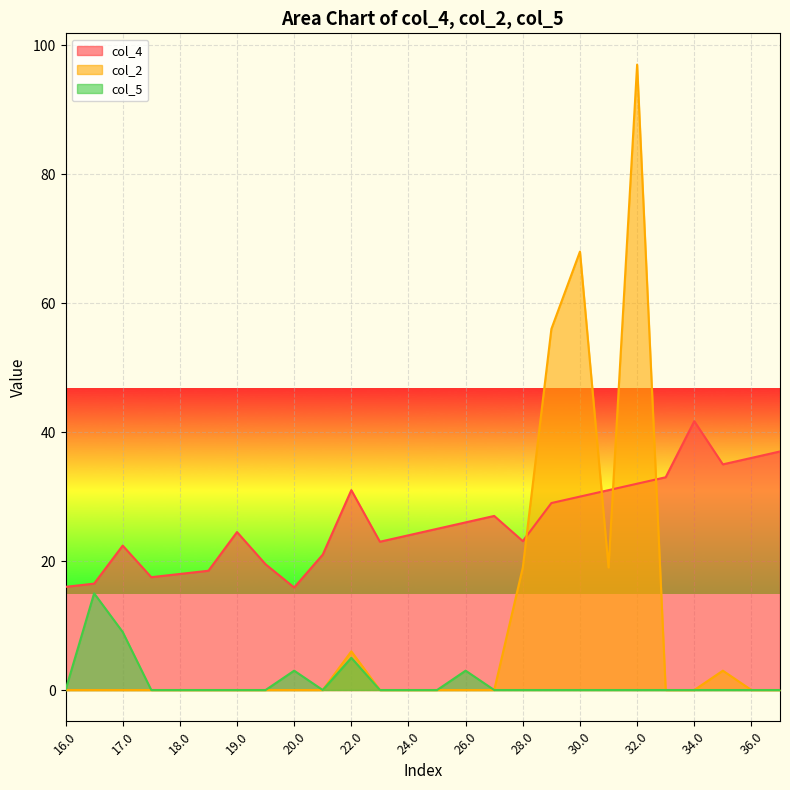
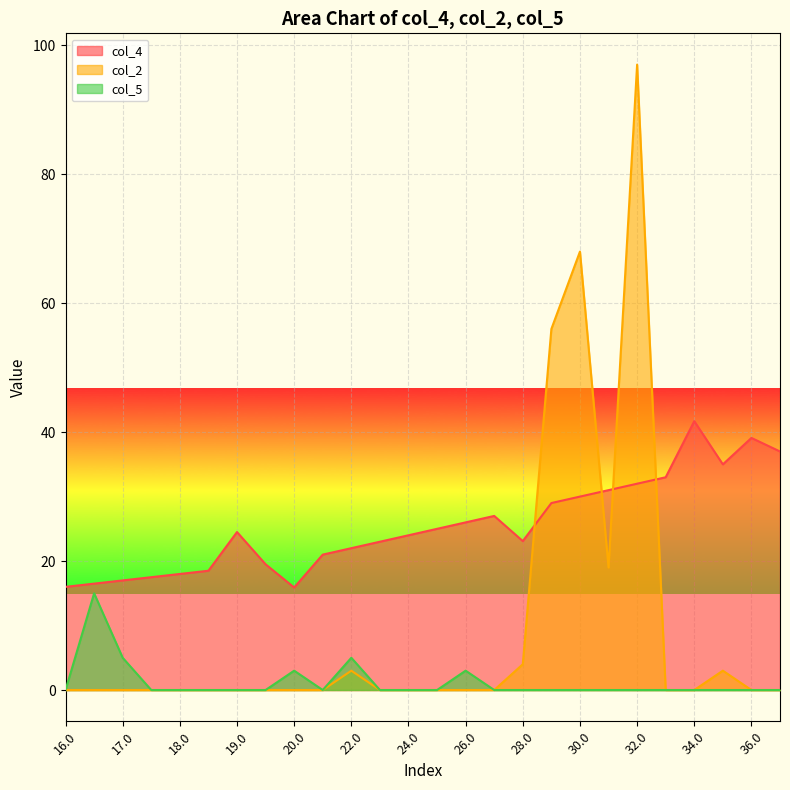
  {
    "col_4": {
      "16.0": 16,
-     "17.0": 22,
+     "17.0": 17,
      "18.0": 18,
      "19.0": 25,
      "20.0": 16,
-     "22.0": 31,
+     "22.0": 22,
      "24.0": 24,
      "26.0": 26,
      "28.0": 23,
      "30.0": 30,
      "32.0": 32,
      "34.0": 42,
-     "36.0": 36
+     "36.0": 39
    },
    "col_2": {
      "17.0": 0,
      "20.0": 0,
-     "22.0": 6,
+     "22.0": 3,
      "26.0": 0,
-     "28.0": 19,
+     "28.0": 4,
      "30.0": 68,
      "32.0": 97
    },
    "col_5": {
-     "17.0": 9,
+     "17.0": 5,
      "20.0": 3,
      "22.0": 5,
      "26.0": 3,
      "28.0": 0,
      "30.0": 0,
      "32.0": 0
    }
  }
